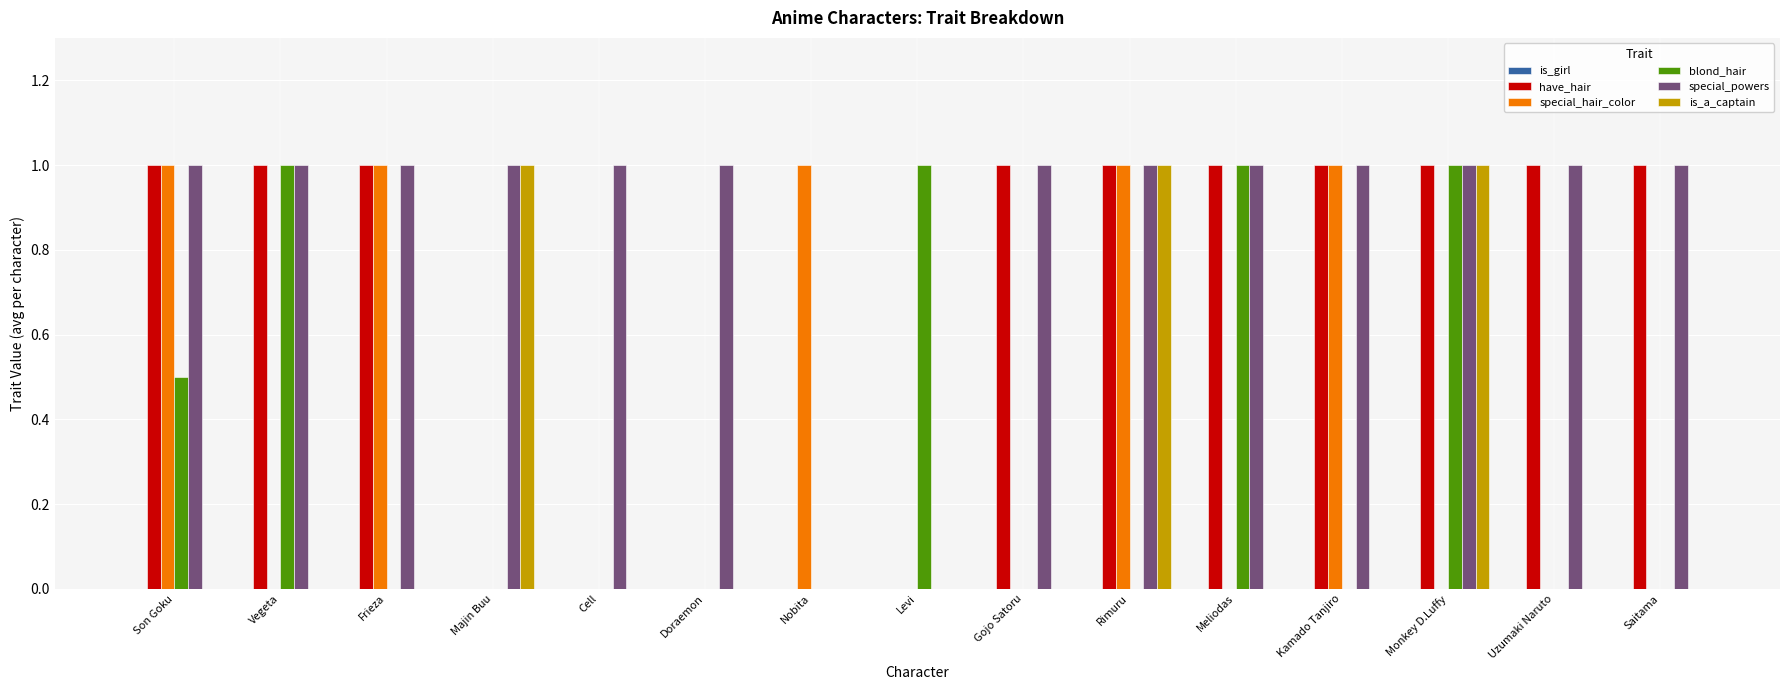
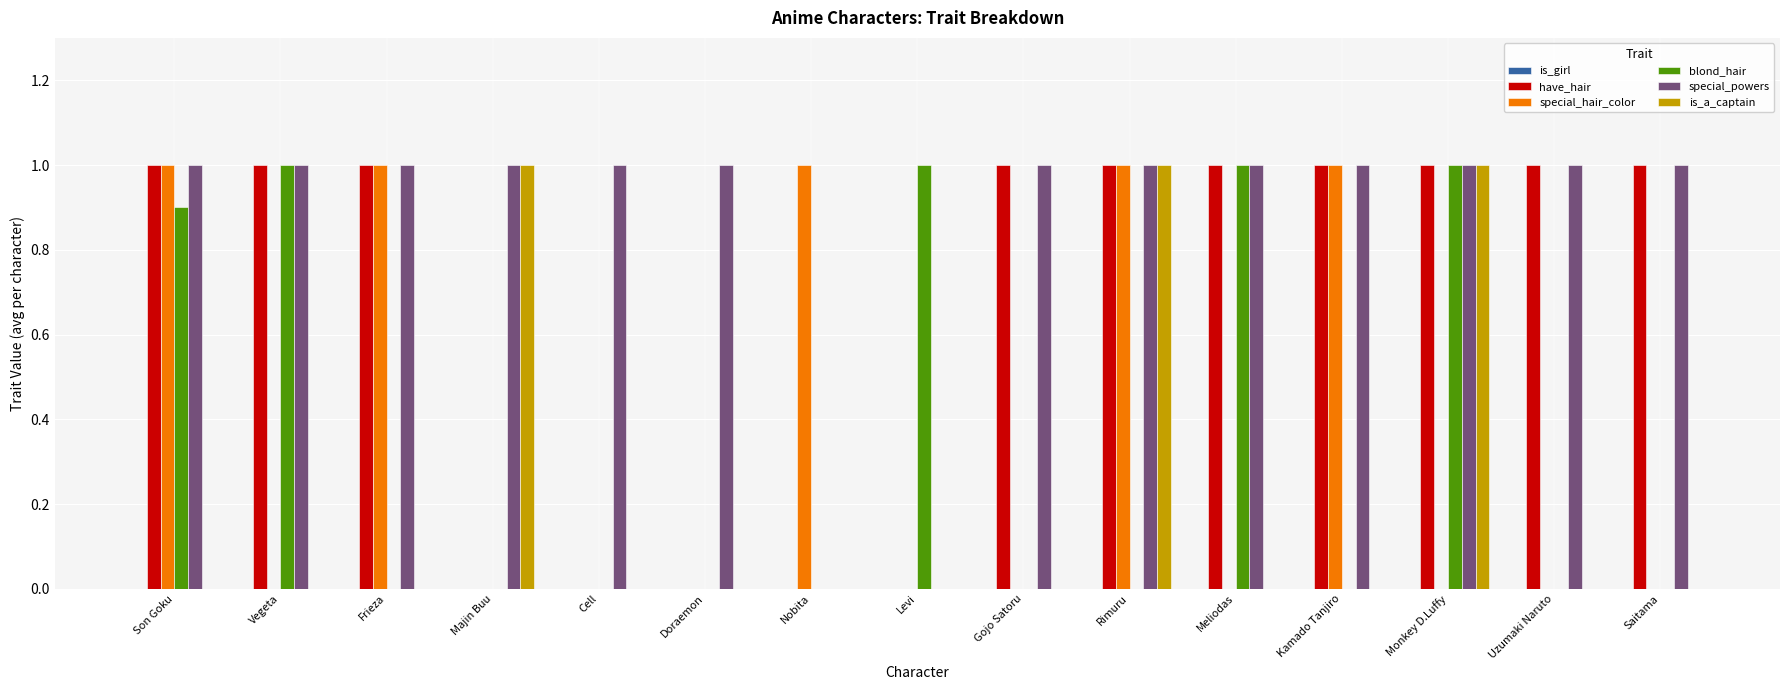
  {
    "is_girl": {
      "Son Goku": 0.0,
      "Vegeta": 0.0,
      "Frieza": 0.0,
      "Majin Buu": 0.0,
      "Cell": 0.0,
      "Doraemon": 0.0,
      "Nobita": 0.0,
      "Levi": 0.0,
      "Gojo Satoru": 0.0,
      "Rimuru": 0.0,
      "Meliodas": 0.0,
      "Kamado Tanjiro": 0.0,
      "Monkey D.Luffy": 0.0,
      "Uzumaki Naruto": 0.0,
      "Saitama": 0.0
    },
    "have_hair": {
      "Son Goku": 1.0,
      "Vegeta": 1.0,
      "Frieza": 1.0,
      "Majin Buu": 0.0,
      "Cell": 0.0,
      "Doraemon": 0.0,
      "Nobita": 0.0,
      "Levi": 0.0,
      "Gojo Satoru": 1.0,
      "Rimuru": 1.0,
      "Meliodas": 1.0,
      "Kamado Tanjiro": 1.0,
      "Monkey D.Luffy": 1.0,
      "Uzumaki Naruto": 1.0,
      "Saitama": 1.0
    },
    "special_hair_color": {
      "Son Goku": 1.0,
      "Vegeta": 0.0,
      "Frieza": 1.0,
      "Majin Buu": 0.0,
      "Cell": 0.0,
      "Doraemon": 0.0,
      "Nobita": 1.0,
      "Levi": 0.0,
      "Gojo Satoru": 0.0,
      "Rimuru": 1.0,
      "Meliodas": 0.0,
      "Kamado Tanjiro": 1.0,
      "Monkey D.Luffy": 0.0,
      "Uzumaki Naruto": 0.0,
      "Saitama": 0.0
    },
    "blond_hair": {
-     "Son Goku": 0.5,
+     "Son Goku": 0.9,
      "Vegeta": 1.0,
      "Frieza": 0.0,
      "Majin Buu": 0.0,
      "Cell": 0.0,
      "Doraemon": 0.0,
      "Nobita": 0.0,
      "Levi": 1.0,
      "Gojo Satoru": 0.0,
      "Rimuru": 0.0,
      "Meliodas": 1.0,
      "Kamado Tanjiro": 0.0,
      "Monkey D.Luffy": 1.0,
      "Uzumaki Naruto": 0.0,
      "Saitama": 0.0
    },
    "special_powers": {
      "Son Goku": 1.0,
      "Vegeta": 1.0,
      "Frieza": 1.0,
      "Majin Buu": 1.0,
      "Cell": 1.0,
      "Doraemon": 1.0,
      "Nobita": 0.0,
      "Levi": 0.0,
      "Gojo Satoru": 1.0,
      "Rimuru": 1.0,
      "Meliodas": 1.0,
      "Kamado Tanjiro": 1.0,
      "Monkey D.Luffy": 1.0,
      "Uzumaki Naruto": 1.0,
      "Saitama": 1.0
    },
    "is_a_captain": {
      "Son Goku": 0.0,
      "Vegeta": 0.0,
      "Frieza": 0.0,
      "Majin Buu": 1.0,
      "Cell": 0.0,
      "Doraemon": 0.0,
      "Nobita": 0.0,
      "Levi": 0.0,
      "Gojo Satoru": 0.0,
      "Rimuru": 1.0,
      "Meliodas": 0.0,
      "Kamado Tanjiro": 0.0,
      "Monkey D.Luffy": 1.0,
      "Uzumaki Naruto": 0.0,
      "Saitama": 0.0
    }
  }
